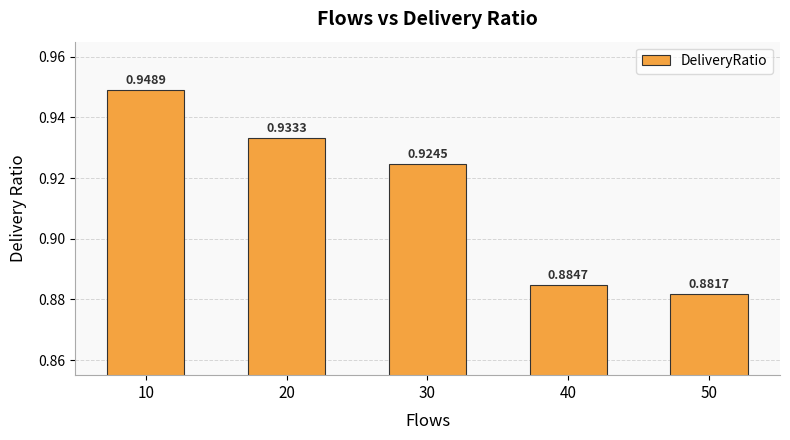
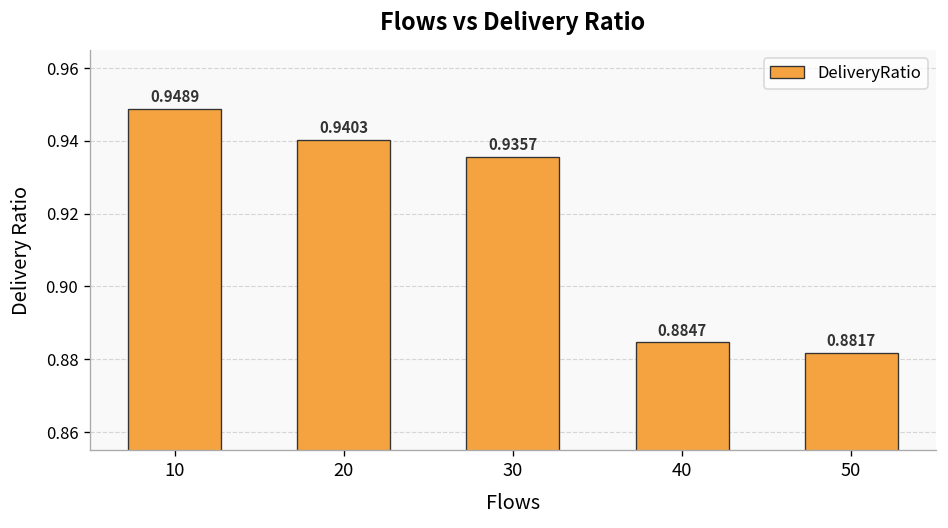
  {
    "10": 0.9489,
-   "20": 0.9333,
-   "30": 0.9245,
+   "20": 0.9403,
+   "30": 0.9357,
    "40": 0.8847,
    "50": 0.8817
  }
